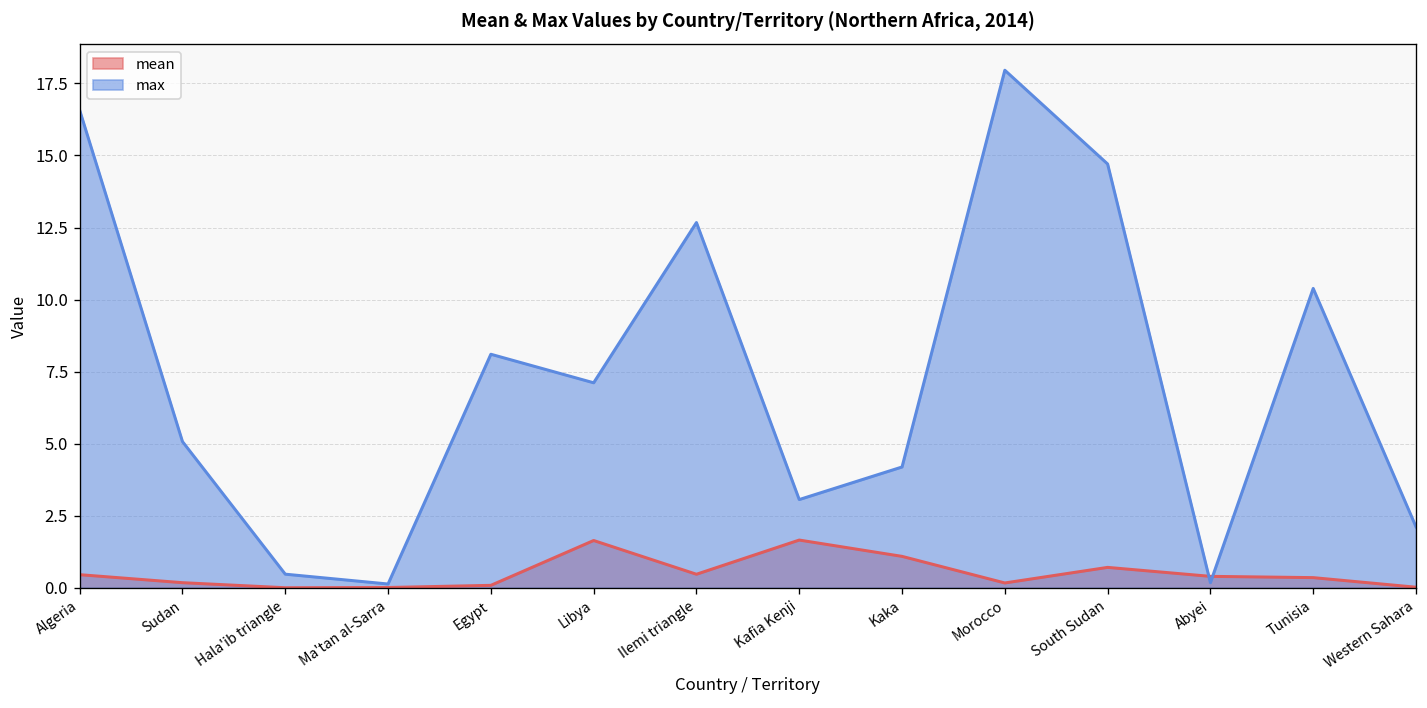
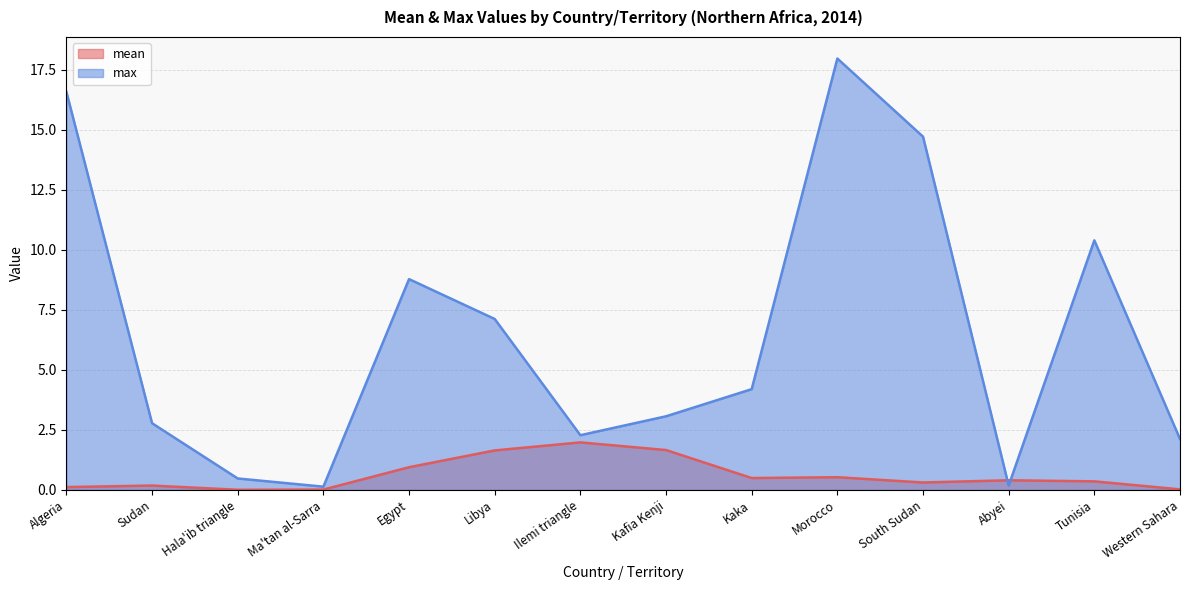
  {
    "mean": {
-     "Algeria": 0.5,
+     "Algeria": 0.1,
      "Sudan": 0.2,
      "Hala'ib triangle": 0.0,
      "Ma'tan al-Sarra": 0.0,
-     "Egypt": 0.1,
+     "Egypt": 0.9,
      "Libya": 1.6,
-     "Ilemi triangle": 0.5,
+     "Ilemi triangle": 2.0,
      "Kafia Kenji": 1.7,
-     "Kaka": 1.1,
-     "Morocco": 0.2,
-     "South Sudan": 0.7,
+     "Kaka": 0.5,
+     "Morocco": 0.5,
+     "South Sudan": 0.3,
      "Abyei": 0.4,
      "Tunisia": 0.4,
      "Western Sahara": 0.0
    },
    "max": {
      "Algeria": 16.6,
-     "Sudan": 5.1,
+     "Sudan": 2.8,
      "Hala'ib triangle": 0.5,
      "Ma'tan al-Sarra": 0.1,
-     "Egypt": 8.1,
+     "Egypt": 8.8,
      "Libya": 7.1,
-     "Ilemi triangle": 12.7,
+     "Ilemi triangle": 2.3,
      "Kafia Kenji": 3.1,
      "Kaka": 4.2,
      "Morocco": 18.0,
      "South Sudan": 14.7,
      "Abyei": 0.2,
      "Tunisia": 10.4,
      "Western Sahara": 2.1
    }
  }
